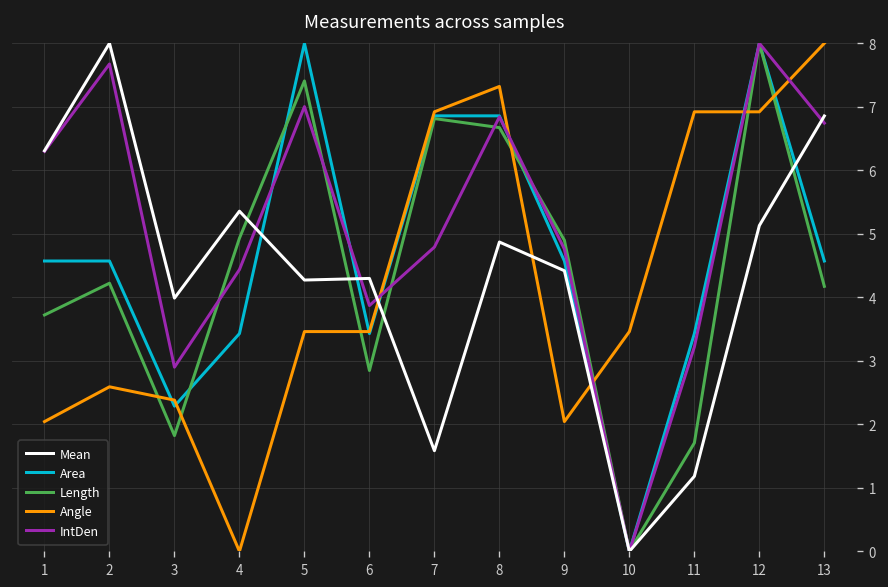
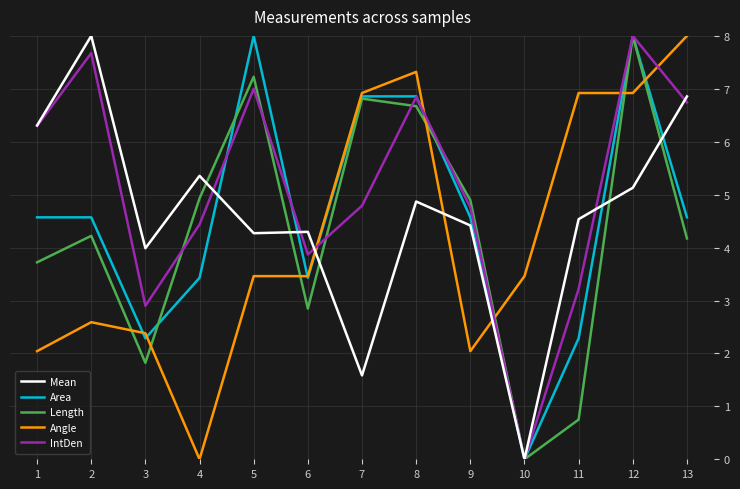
  {
    "Mean": {
      "2": 8.0,
      "3": 4.0,
      "4": 5.4,
      "5": 4.3,
      "6": 4.3,
      "7": 1.6,
      "8": 4.9,
      "9": 4.4,
-     "11": 1.2,
+     "11": 4.5,
      "12": 5.1,
      "13": 6.9
    },
    "Area": {
      "1": 4.6,
      "2": 4.6,
      "3": 2.3,
      "4": 3.4,
      "5": 8.0,
      "9": 4.6,
-     "11": 3.4,
+     "11": 2.3,
      "13": 4.6
    },
    "Length": {
      "1": 3.7,
      "2": 4.2,
      "3": 1.8,
      "4": 4.9,
-     "5": 7.4,
+     "5": 7.2,
      "6": 2.8,
      "8": 6.7,
      "9": 4.9,
-     "11": 1.7,
+     "11": 0.8,
      "13": 4.2
    },
    "Angle": {
      "1": 2.0,
      "2": 2.6,
      "3": 2.4,
      "4": 0.0,
      "5": 3.5,
      "7": 6.9,
      "8": 7.3,
      "9": 2.0,
      "10": 3.5,
      "11": 6.9,
      "12": 6.9,
      "13": 8.0
    },
    "IntDen": {
      "2": 7.7,
      "3": 2.9,
      "4": 4.4,
      "5": 7.0,
      "6": 3.9,
      "7": 4.8,
      "9": 4.8,
      "11": 3.2,
      "13": 6.7
    }
  }
